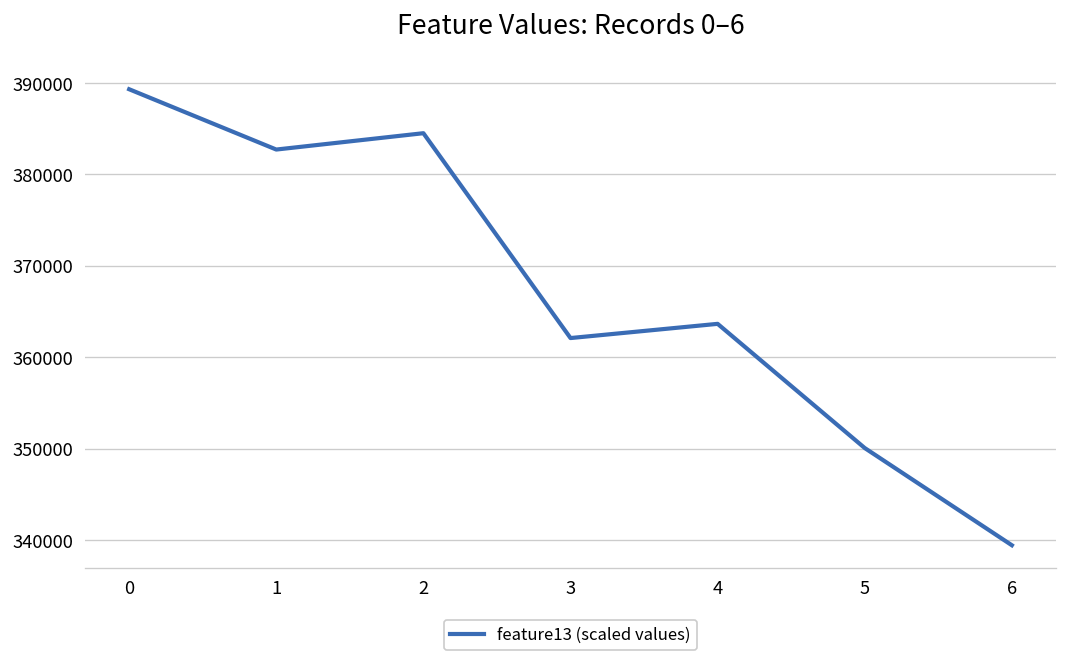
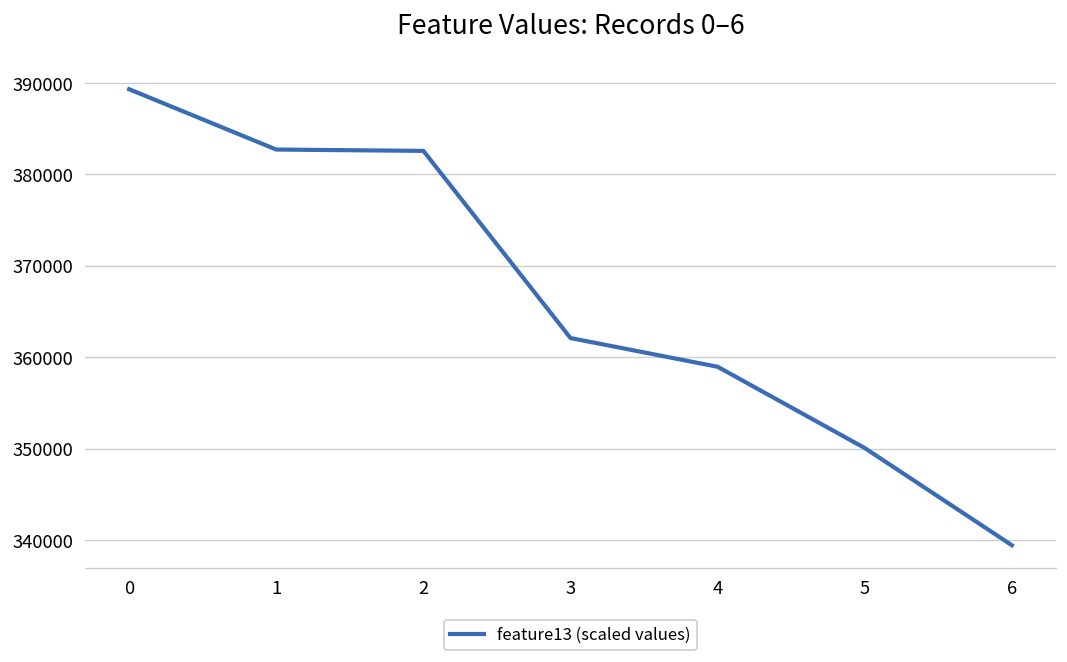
  {
    "0": 389000,
    "1": 383000,
-   "2": 385000,
+   "2": 383000,
    "3": 362000,
-   "4": 364000,
+   "4": 359000,
    "5": 350000,
    "6": 339000
  }
